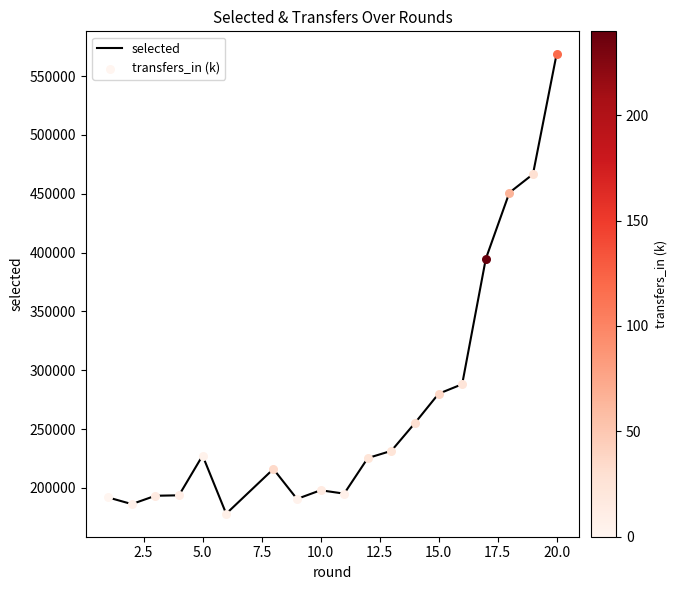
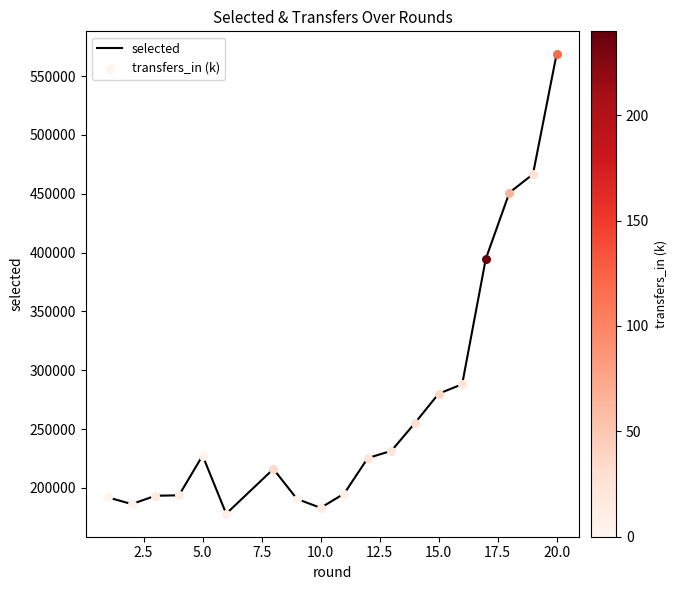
  {
    "selected": {
-     "10.0": 198000
+     "10.0": 183000
    }
  }
